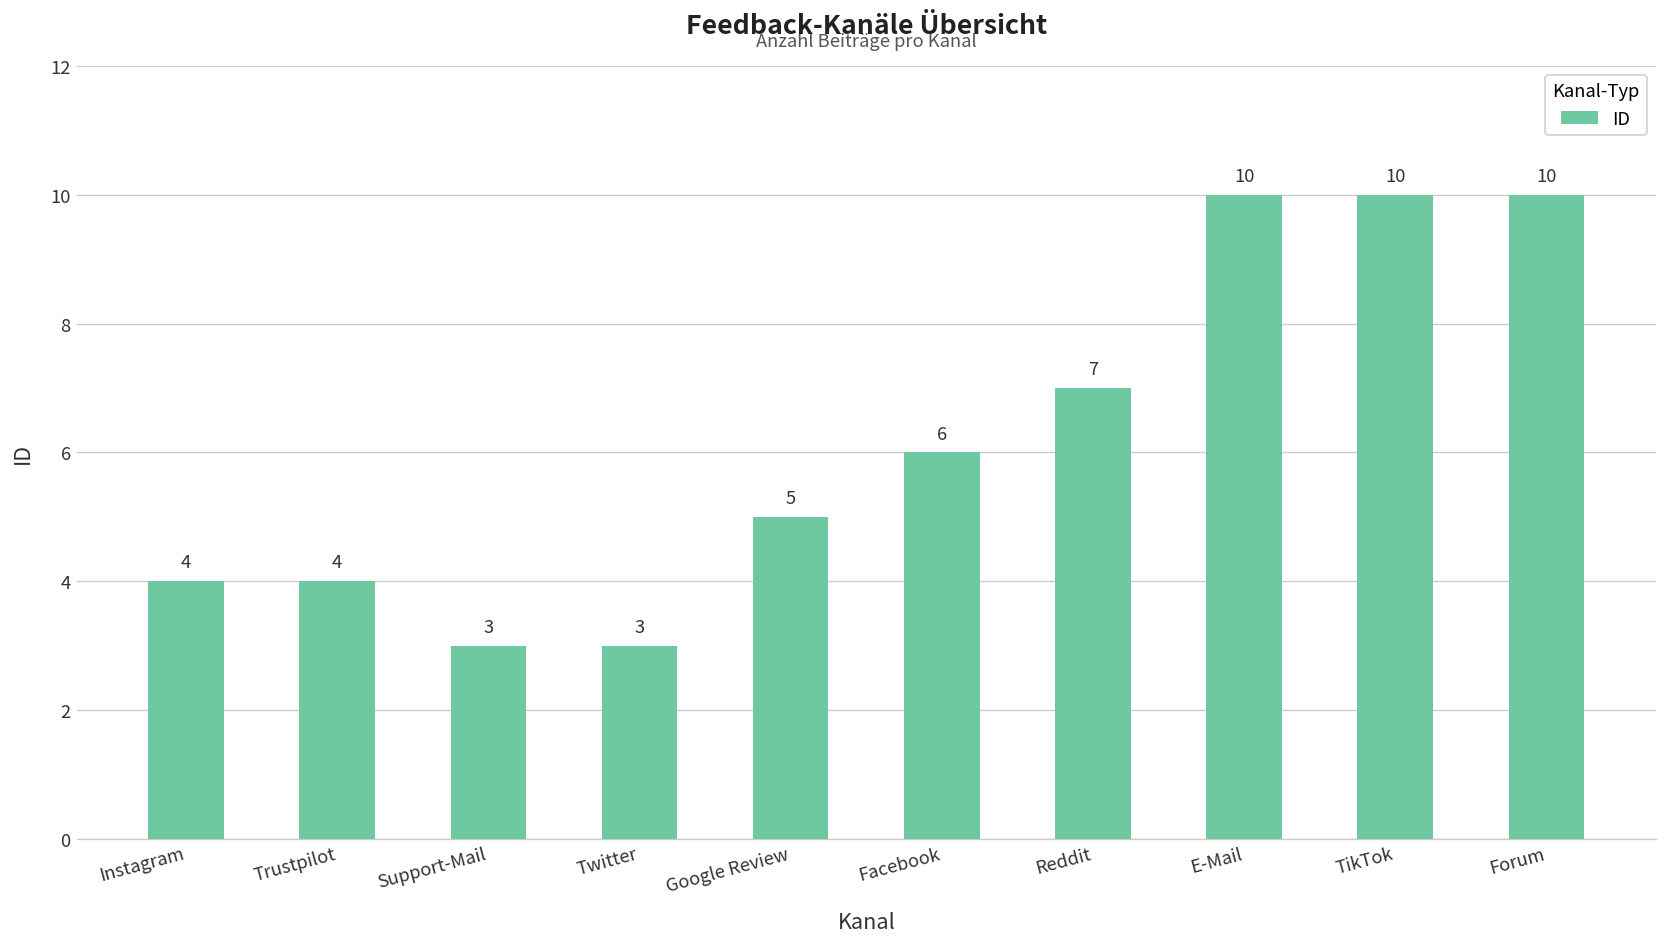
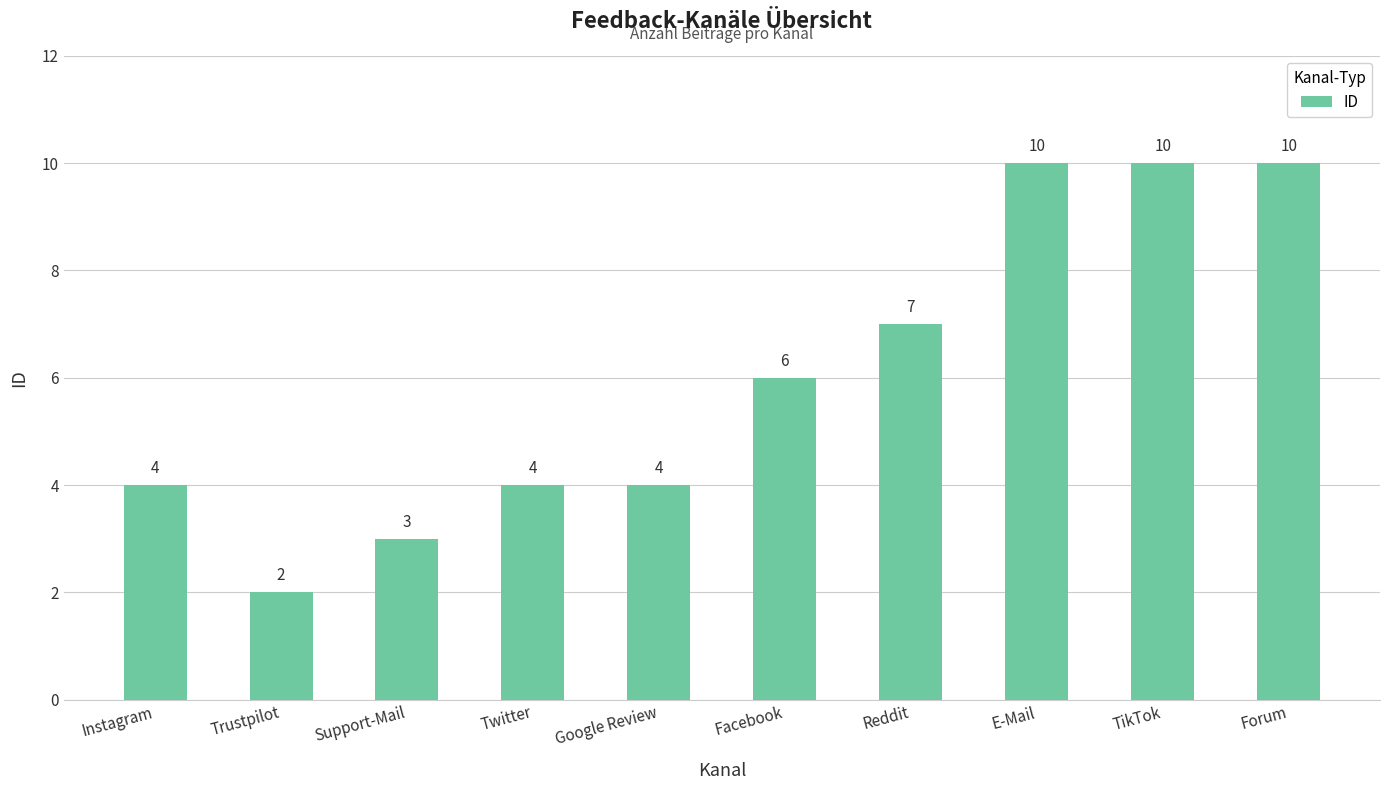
  {
    "Instagram": 4,
-   "Trustpilot": 4,
+   "Trustpilot": 2,
    "Support-Mail": 3,
-   "Twitter": 3,
-   "Google Review": 5,
+   "Twitter": 4,
+   "Google Review": 4,
    "Facebook": 6,
    "Reddit": 7,
    "E-Mail": 10,
    "TikTok": 10,
    "Forum": 10
  }
